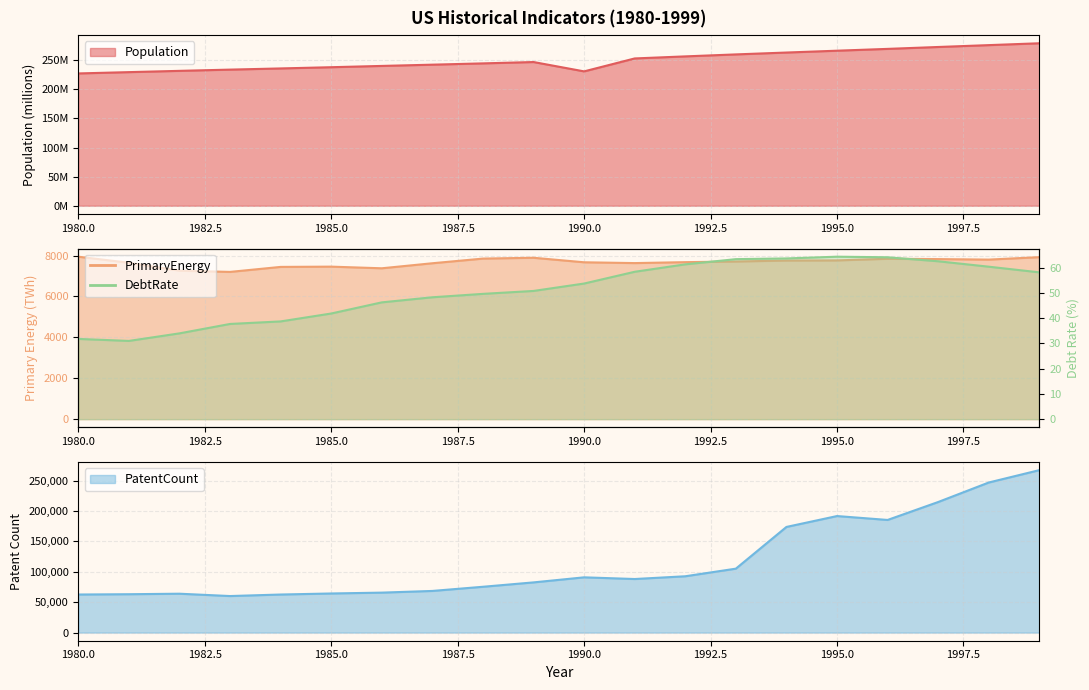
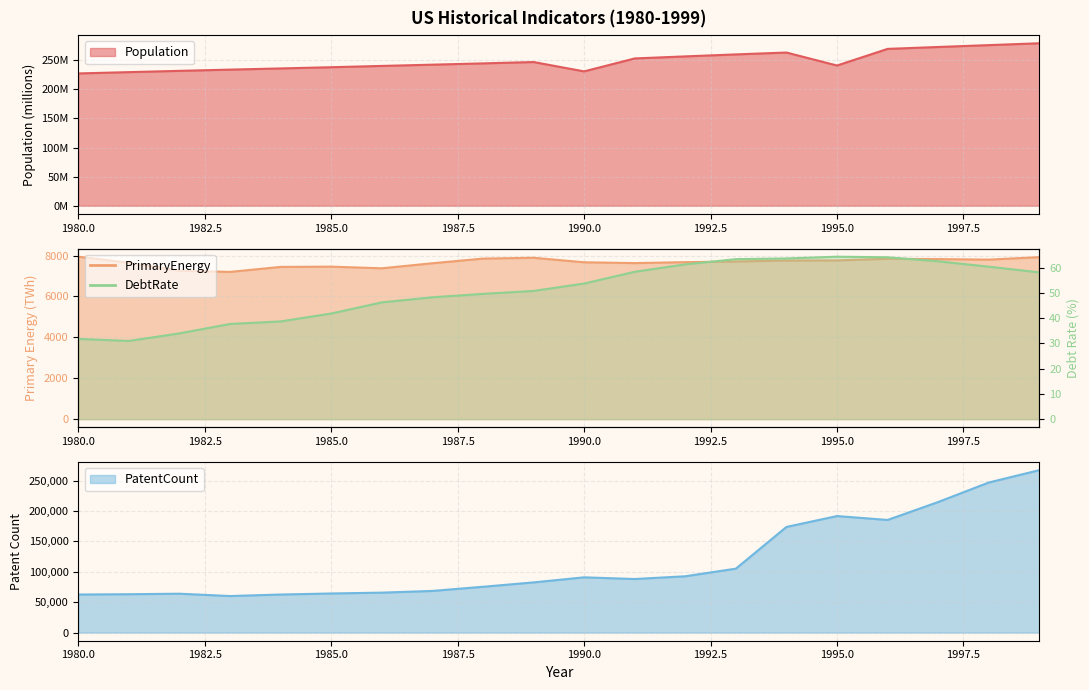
  {
    "US Historical Indicators (1980-1999)": {
      "1980.0": 230000000,
      "1985.0": 240000000,
      "1990.0": 230000000,
-     "1995.0": 270000000
+     "1995.0": 240000000
    }
  }
